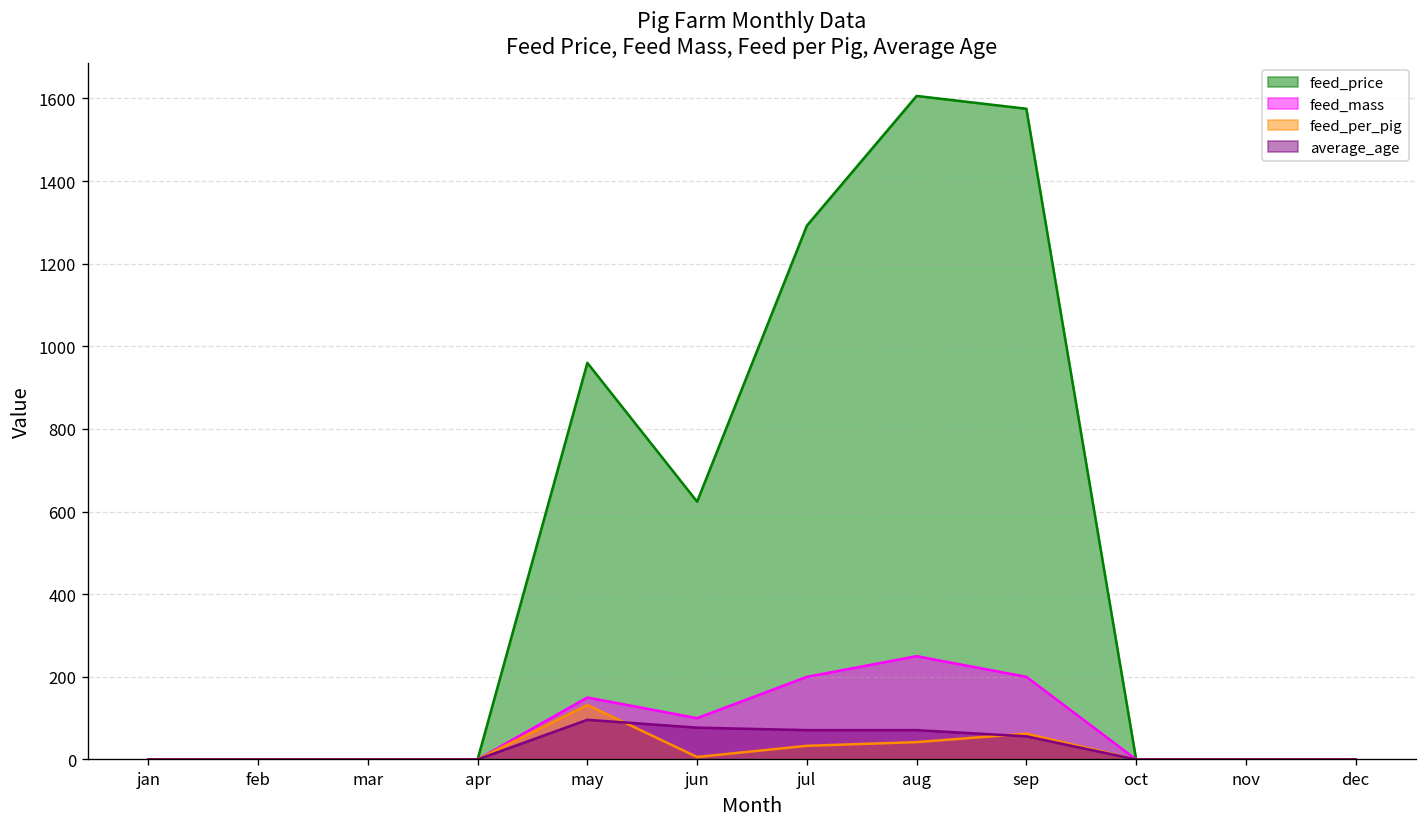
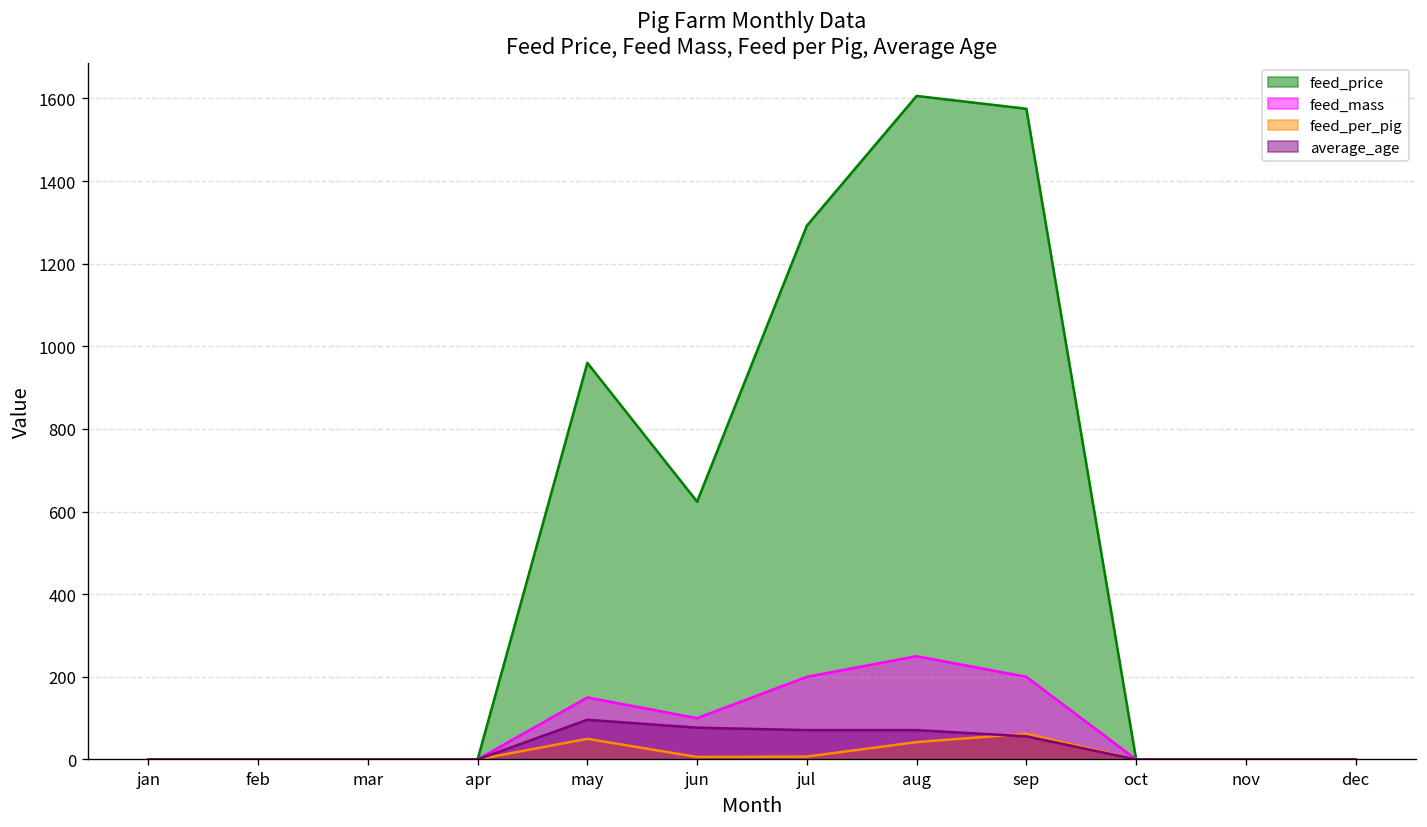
  {
    "feed_price": {
      "may": 960,
      "jun": 620,
      "jul": 1290,
      "aug": 1610,
      "sep": 1580
    },
    "feed_mass": {
      "may": 150,
      "jun": 100,
      "jul": 200,
      "aug": 250,
      "sep": 200
    },
    "feed_per_pig": {
-     "may": 130,
+     "may": 50,
      "jun": 10,
-     "jul": 30,
+     "jul": 10,
      "aug": 40
    },
    "average_age": {
      "may": 100,
      "jun": 80,
      "jul": 70,
      "aug": 70
    }
  }
